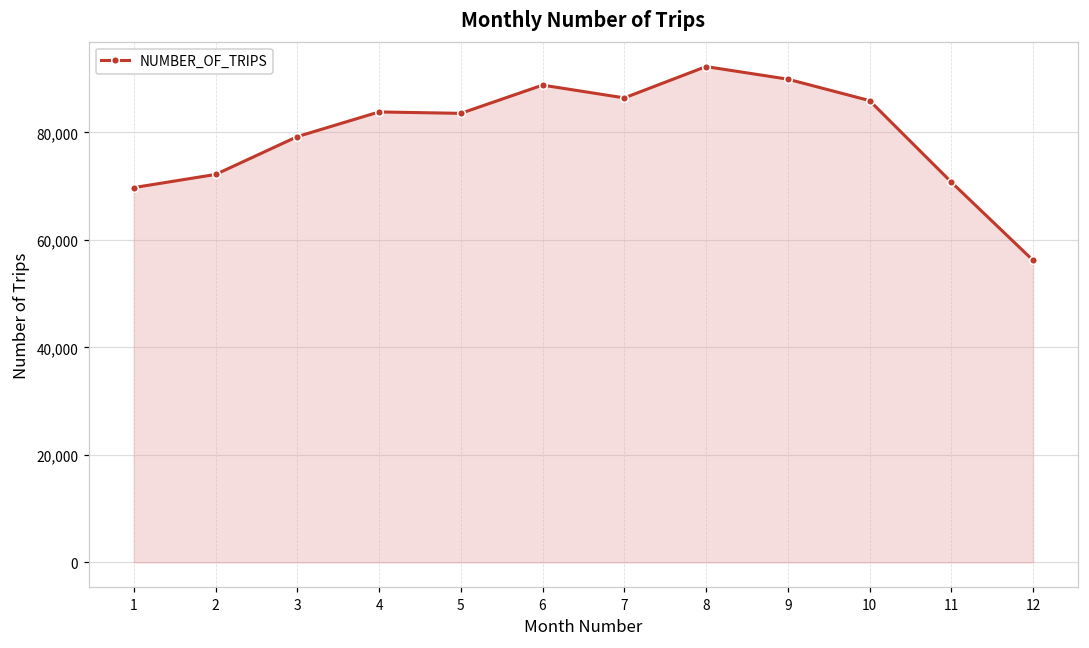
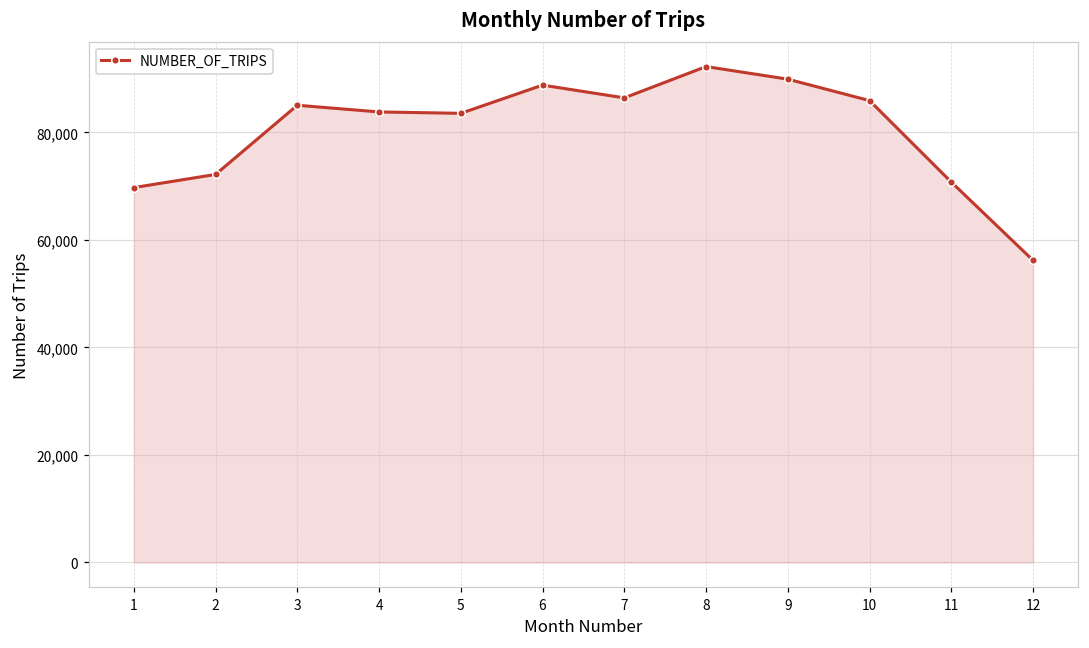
  {
    "1": "70,000",
    "2": "72,000",
-   "3": "79,000",
+   "3": "85,000",
    "4": "84,000",
    "5": "84,000",
    "6": "89,000",
    "7": "86,000",
    "8": "92,000",
    "9": "90,000",
    "10": "86,000",
    "11": "71,000",
    "12": "56,000"
  }
